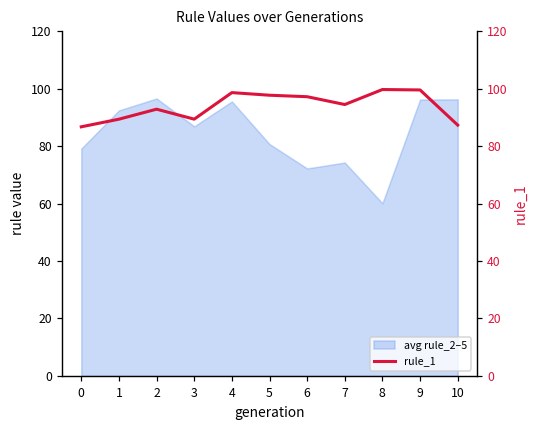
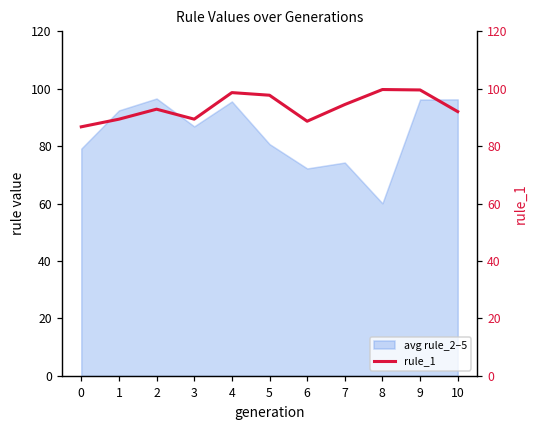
  {
    "avg rule_2–5": {
      "0": 79,
      "1": 92,
      "2": 97,
      "3": 87,
      "4": 96,
      "5": 81,
      "6": 72,
      "7": 74,
      "8": 60,
      "9": 96,
      "10": 96
    },
    "rule_1": {
      "0": 87,
      "1": 89,
      "2": 93,
      "3": 89,
      "4": 99,
      "5": 98,
-     "6": 97,
+     "6": 89,
      "7": 94,
      "8": 100,
      "9": 100,
-     "10": 87
+     "10": 92
    }
  }
